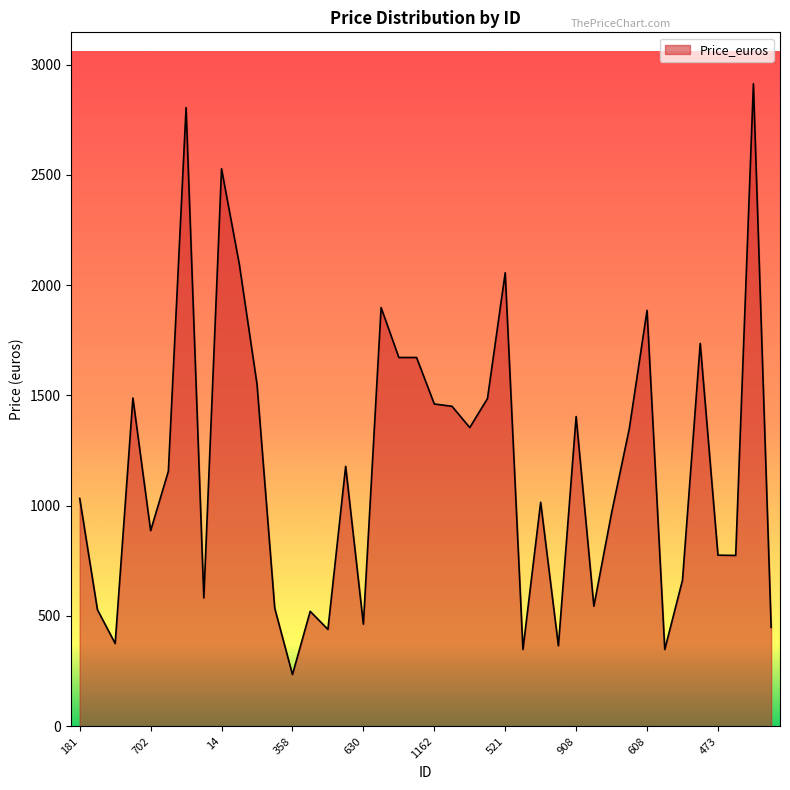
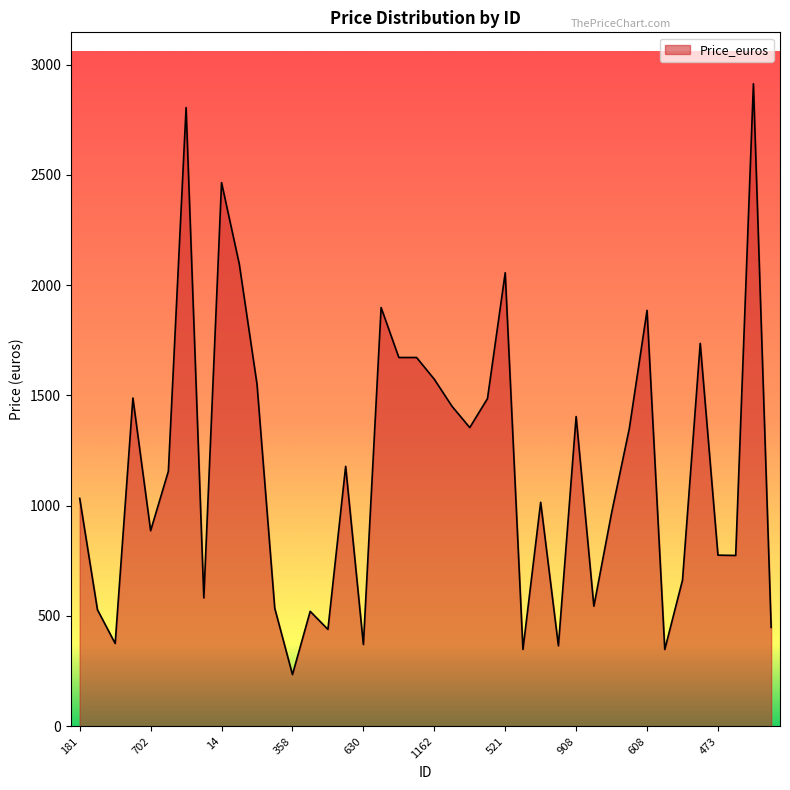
  {
    "181": 1030,
    "702": 890,
-   "14": 2530,
+   "14": 2460,
    "358": 230,
-   "630": 460,
-   "1162": 1460,
+   "630": 370,
+   "1162": 1570,
    "521": 2060,
    "908": 1400,
    "608": 1890,
    "473": 780
  }
